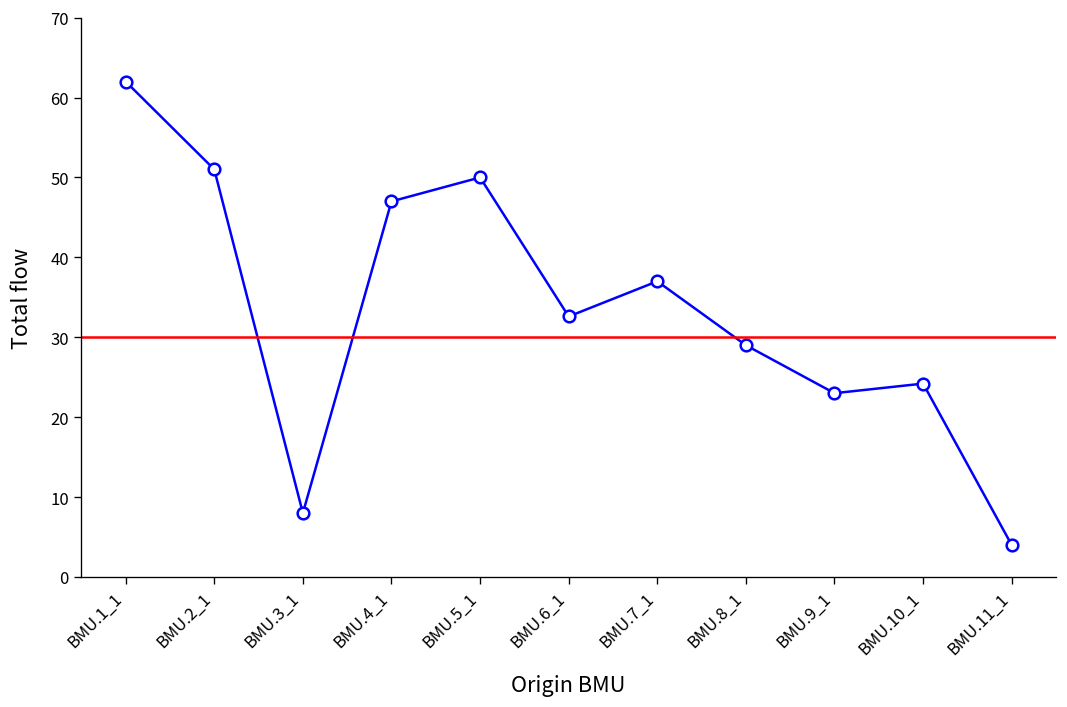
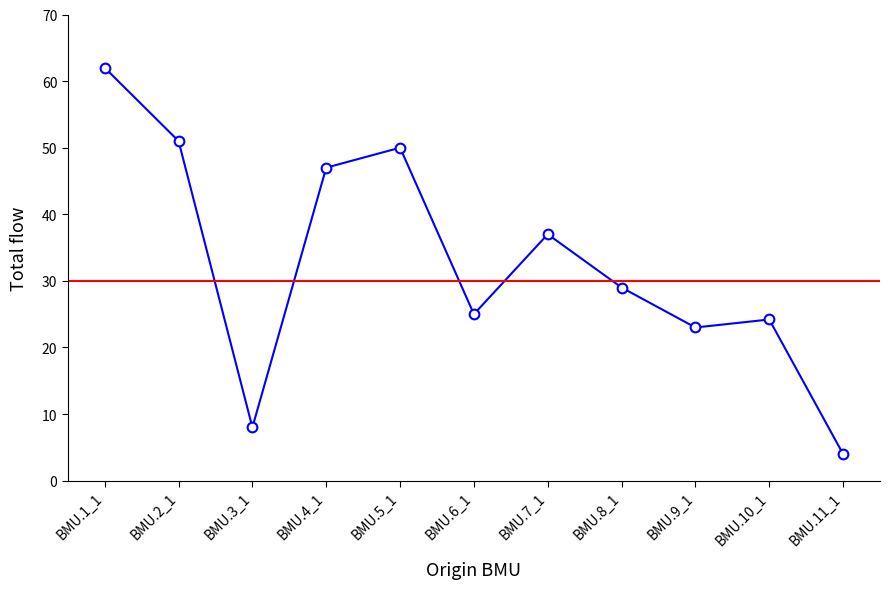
  {
    "BMU.1_1": 62,
    "BMU.2_1": 51,
    "BMU.3_1": 8,
    "BMU.4_1": 47,
    "BMU.5_1": 50,
-   "BMU.6_1": 33,
+   "BMU.6_1": 25,
    "BMU.7_1": 37,
    "BMU.8_1": 29,
    "BMU.9_1": 23,
    "BMU.10_1": 24,
    "BMU.11_1": 4
  }
